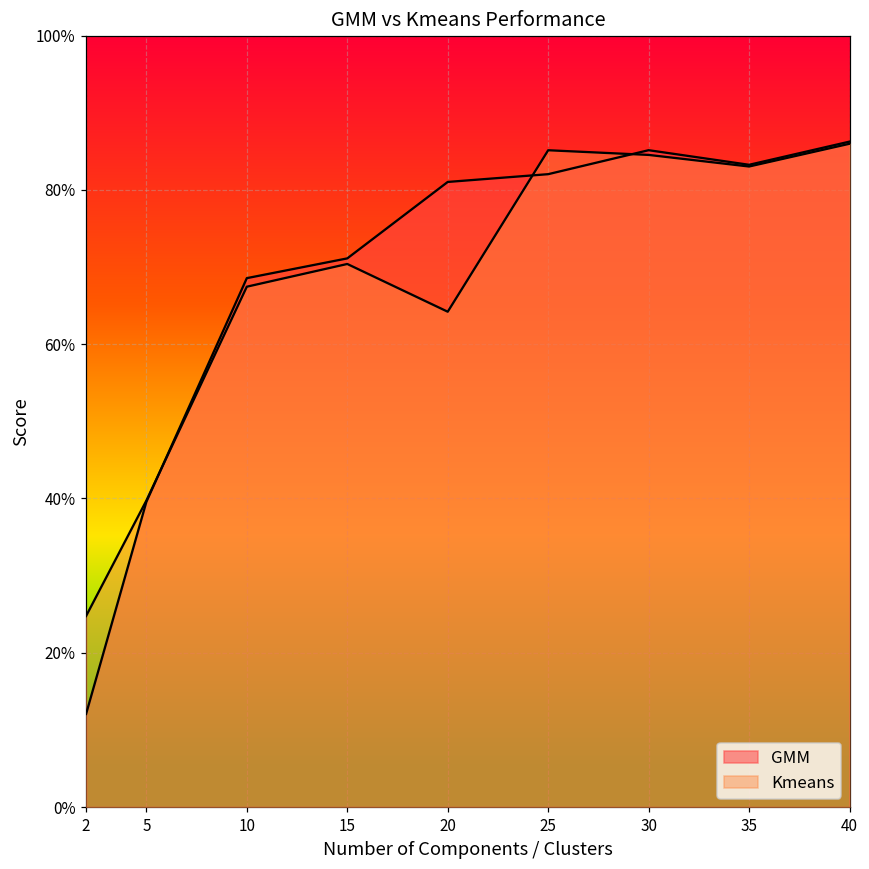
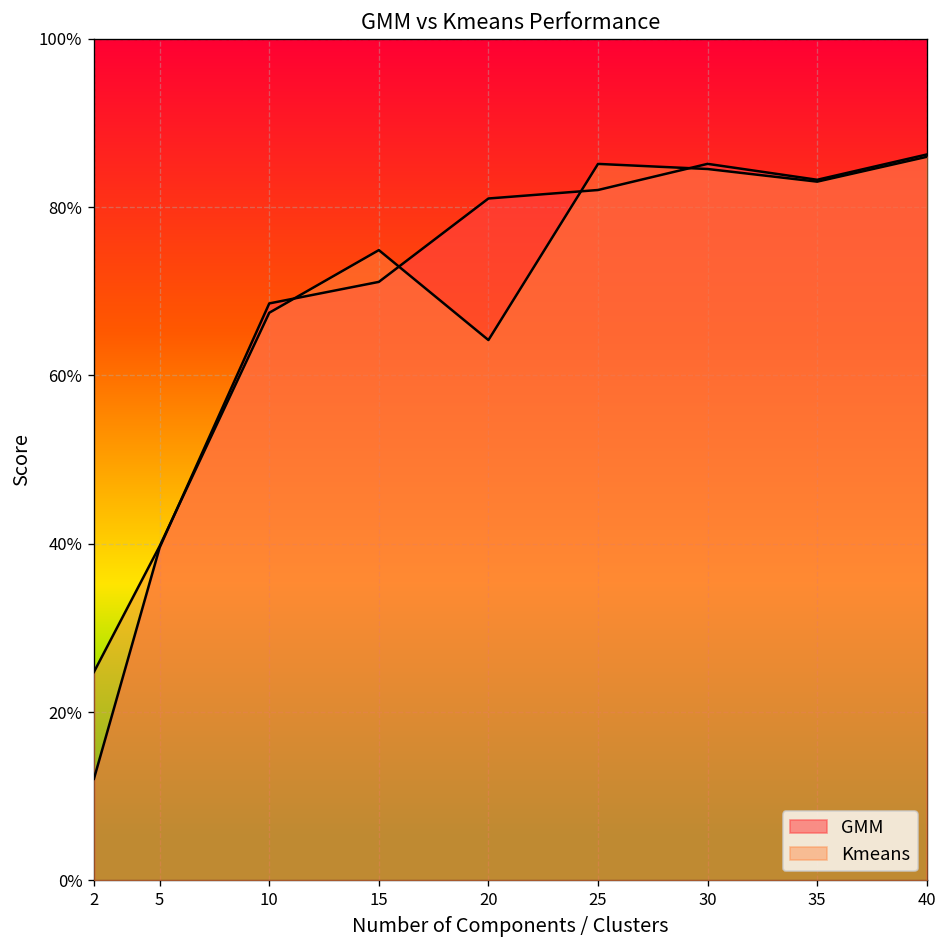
  {
    "GMM": {
      "2": "12%",
      "10": "69%",
      "15": "71%",
      "20": "81%",
      "25": "82%",
      "30": "85%"
    },
    "Kmeans": {
      "2": "25%",
      "10": "67%",
-     "15": "70%",
+     "15": "75%",
      "20": "64%",
      "25": "85%",
      "30": "85%"
    }
  }
